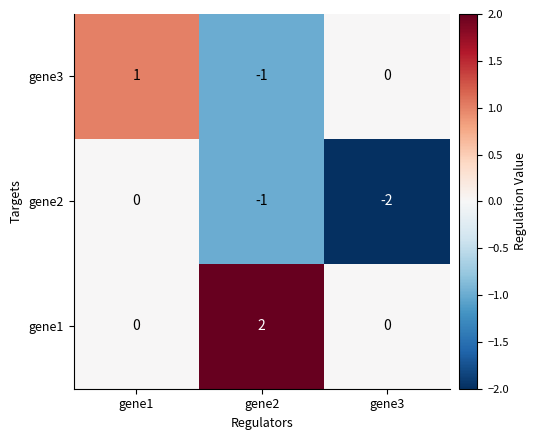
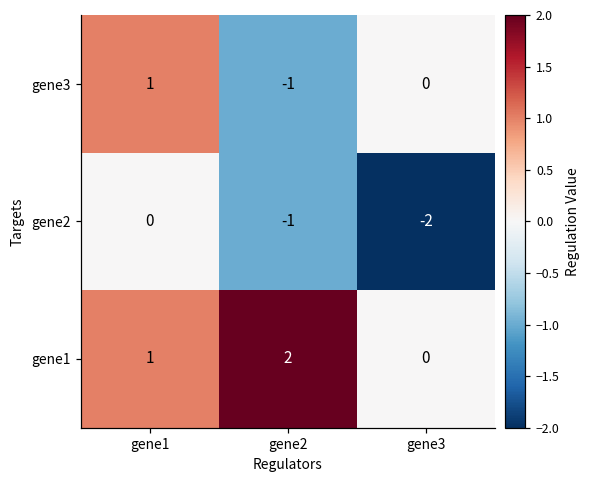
  {
    "gene3": {
      "gene1": 1,
      "gene2": -1,
      "gene3": 0
    },
    "gene2": {
      "gene1": 0,
      "gene2": -1,
      "gene3": -2
    },
    "gene1": {
-     "gene1": 0,
+     "gene1": 1,
      "gene2": 2,
      "gene3": 0
    }
  }
